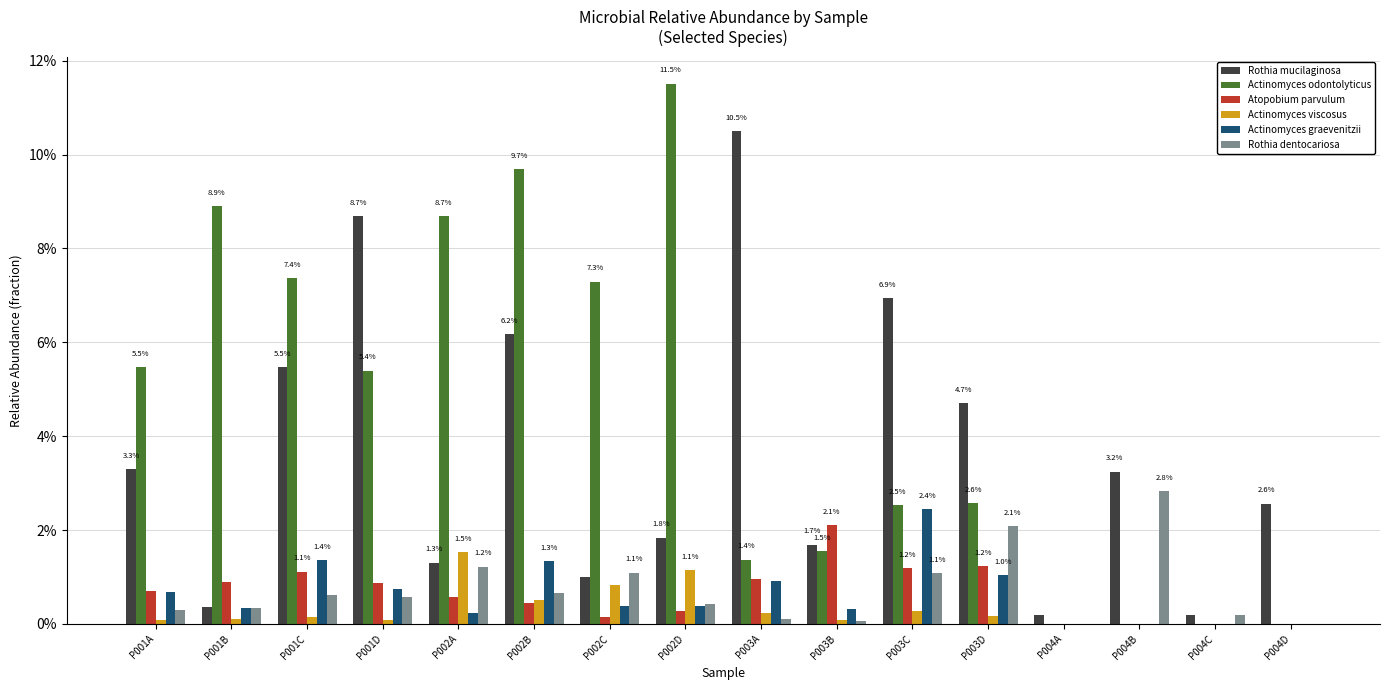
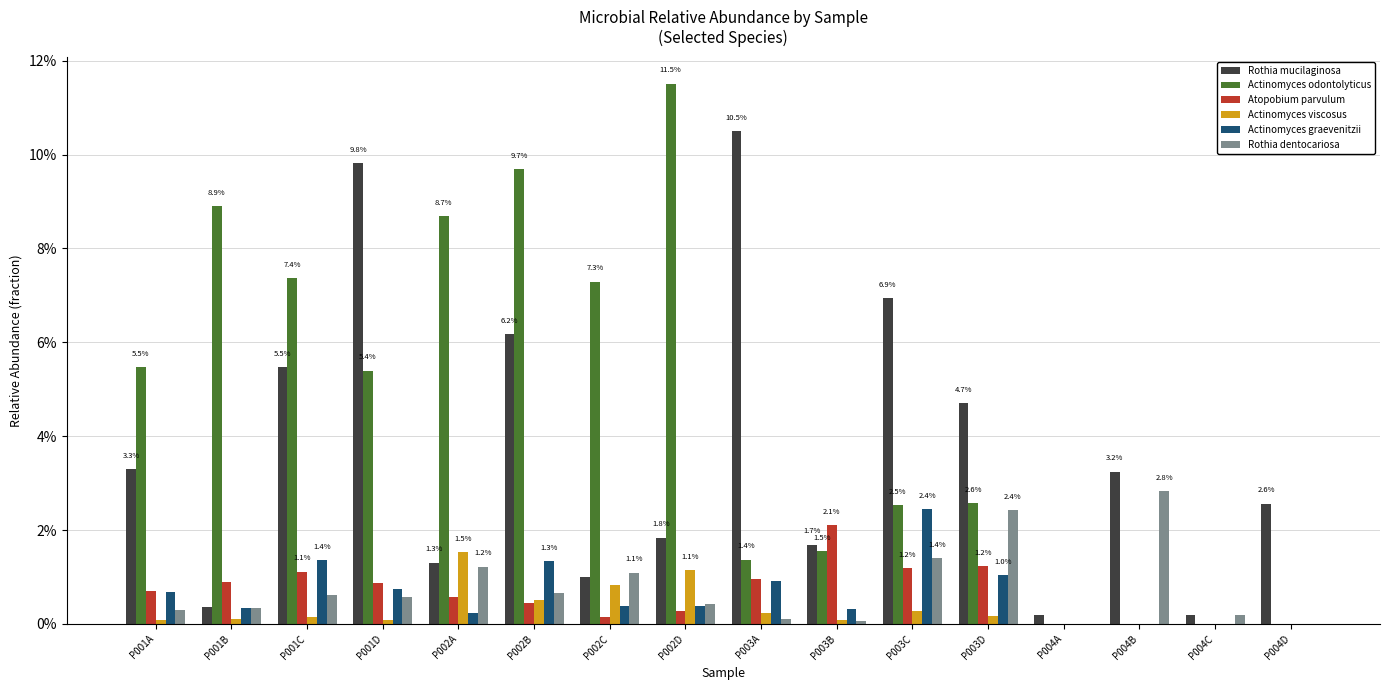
  {
    "Rothia mucilaginosa": {
      "P001A": "3.3%",
      "P001C": "5.5%",
-     "P001D": "8.7%",
+     "P001D": "9.8%",
      "P002A": "1.3%",
      "P002B": "6.2%",
      "P002D": "1.8%",
      "P003A": "10.5%",
      "P003B": "1.7%",
      "P003C": "6.9%",
      "P003D": "4.7%",
      "P004B": "3.2%",
      "P004D": "2.6%"
    },
    "Actinomyces odontolyticus": {
      "P001A": "5.5%",
      "P001B": "8.9%",
      "P001C": "7.4%",
      "P001D": "5.4%",
      "P002A": "8.7%",
      "P002B": "9.7%",
      "P002C": "7.3%",
      "P002D": "11.5%",
      "P003A": "1.4%",
      "P003B": "1.5%",
      "P003C": "2.5%",
      "P003D": "2.6%"
    },
    "Atopobium parvulum": {
      "P001C": "1.1%",
      "P003B": "2.1%",
      "P003C": "1.2%",
      "P003D": "1.2%"
    },
    "Actinomyces viscosus": {
      "P002A": "1.5%",
      "P002D": "1.1%"
    },
    "Actinomyces graevenitzii": {
      "P001C": "1.4%",
      "P002B": "1.3%",
      "P003C": "2.4%",
      "P003D": "1.0%"
    },
    "Rothia dentocariosa": {
      "P002A": "1.2%",
      "P002C": "1.1%",
-     "P003C": "1.1%",
-     "P003D": "2.1%",
+     "P003C": "1.4%",
+     "P003D": "2.4%",
      "P004B": "2.8%"
    }
  }
